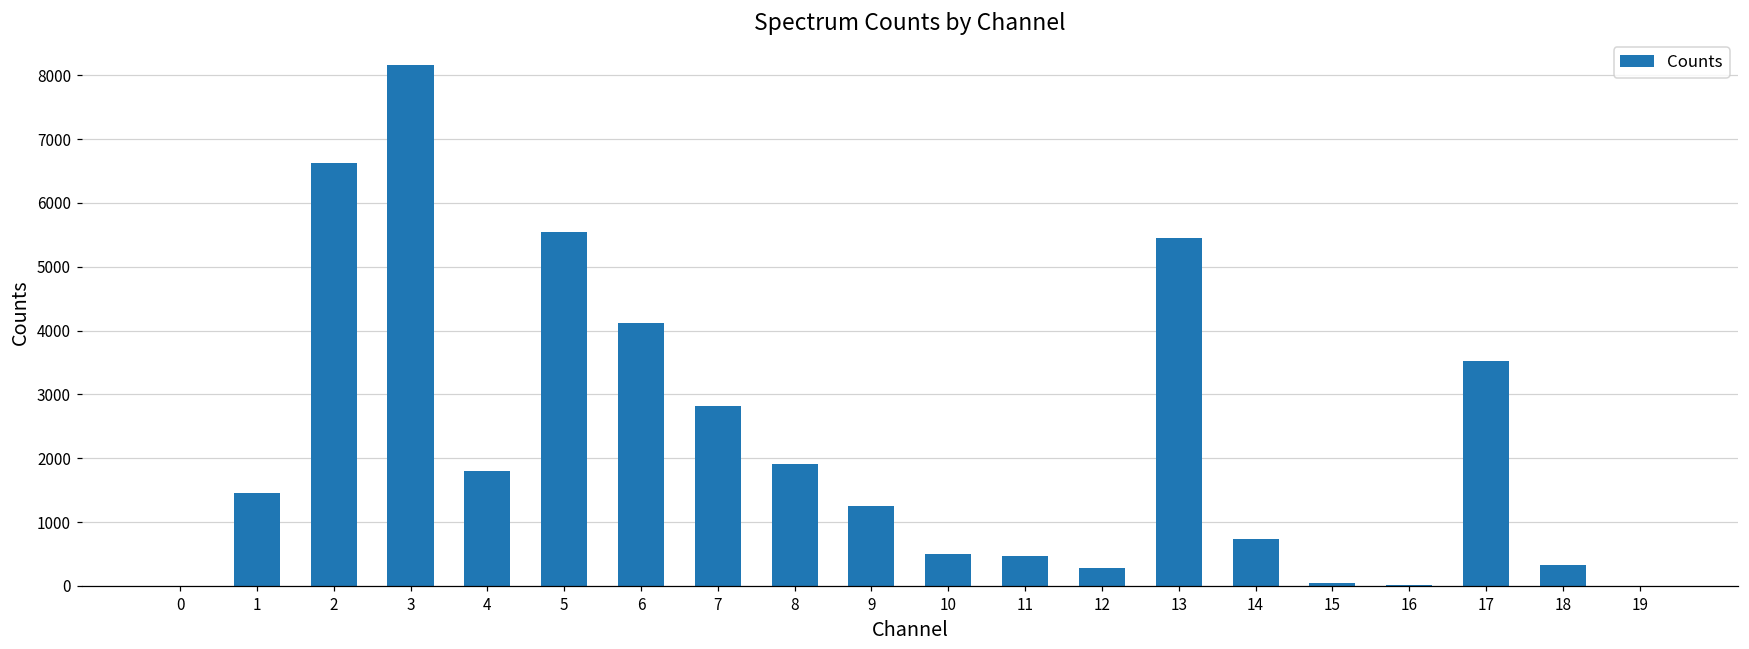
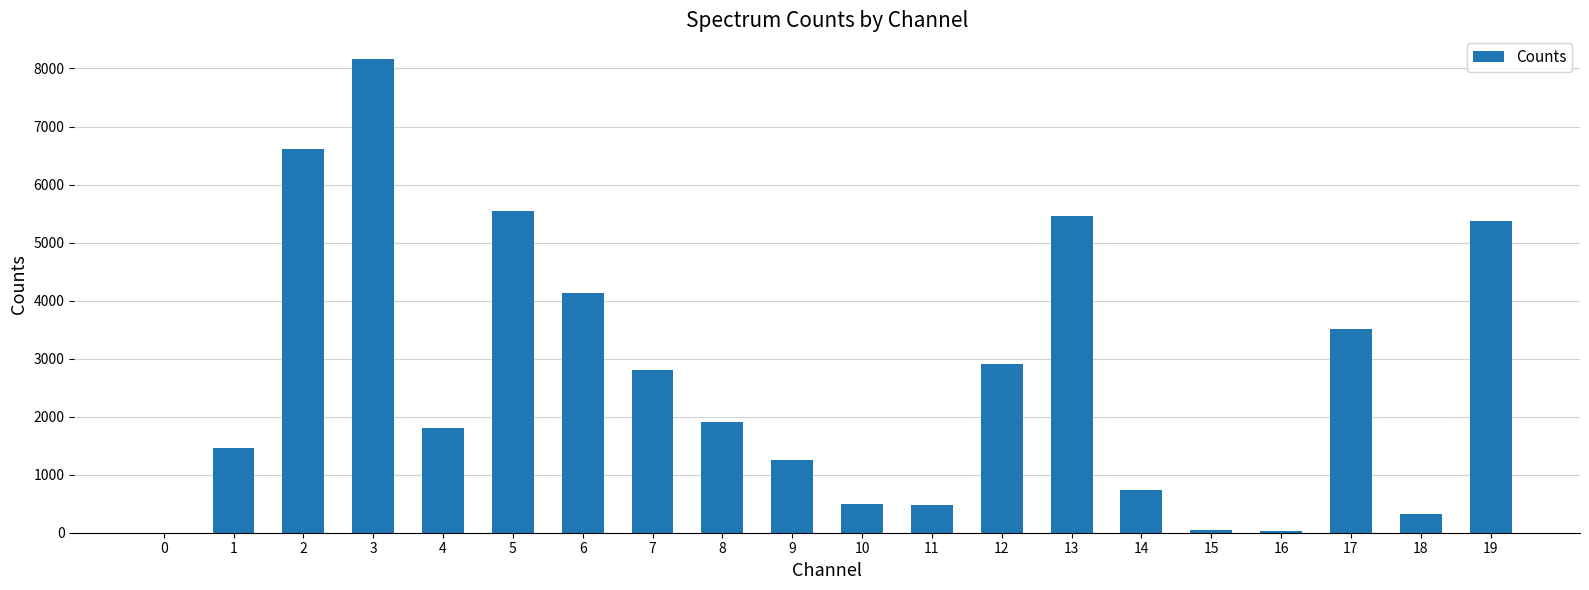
  {
    "1": 1500,
    "2": 6600,
    "3": 8200,
    "4": 1800,
    "5": 5600,
    "6": 4100,
    "7": 2800,
    "8": 1900,
    "9": 1300,
    "10": 500,
    "11": 500,
-   "12": 300,
+   "12": 2900,
    "13": 5500,
    "14": 700,
    "15": 0,
    "17": 3500,
    "18": 300,
-   "19": 0
+   "19": 5400
  }
